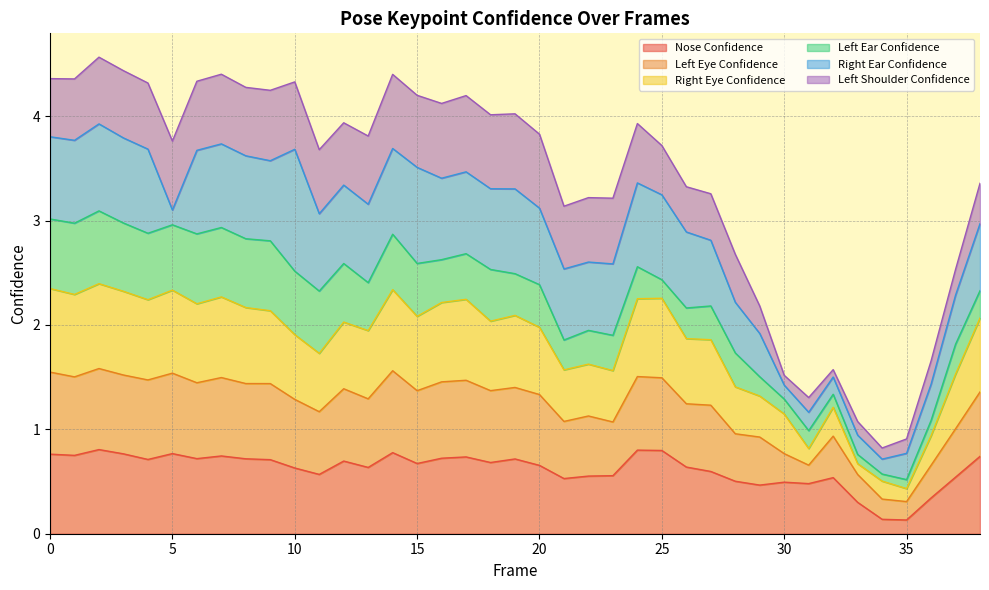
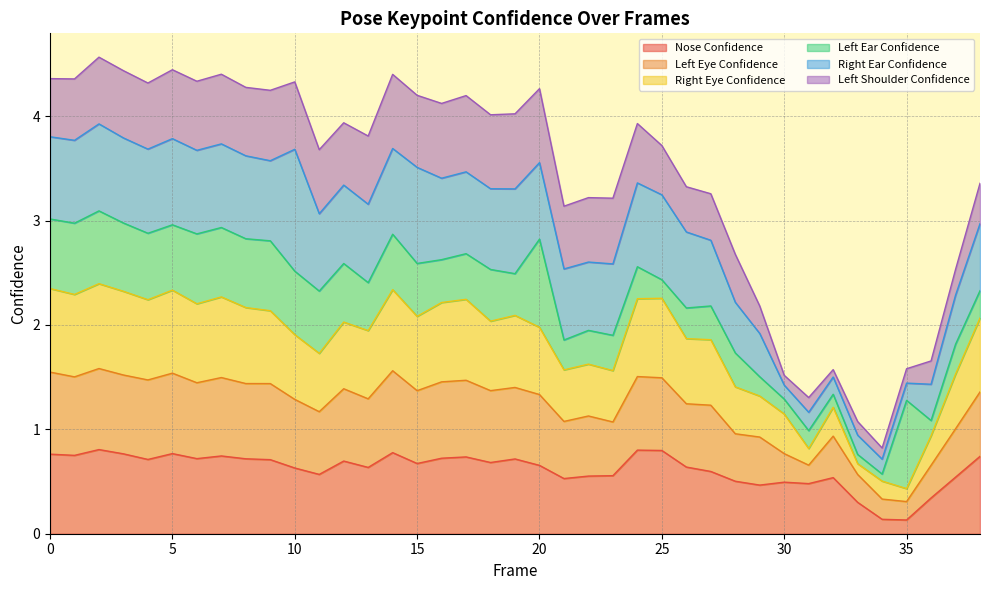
  {
    "Left Ear Confidence": {
      "0": 0.67,
      "5": 0.63,
      "10": 0.61,
      "15": 0.51,
-     "20": 0.41,
+     "20": 0.84,
      "25": 0.18,
      "30": 0.14,
-     "35": 0.09
+     "35": 0.85
    },
    "Right Ear Confidence": {
      "0": 0.79,
-     "5": 0.14,
+     "5": 0.83,
      "10": 1.17,
      "15": 0.92,
      "20": 0.73,
      "25": 0.81,
      "30": 0.13,
-     "35": 0.25
+     "35": 0.17
    },
    "Left Shoulder Confidence": {
      "0": 0.56,
      "5": 0.66,
      "10": 0.65,
      "15": 0.69,
      "20": 0.71,
      "25": 0.47,
      "30": 0.09,
      "35": 0.14
    }
  }
